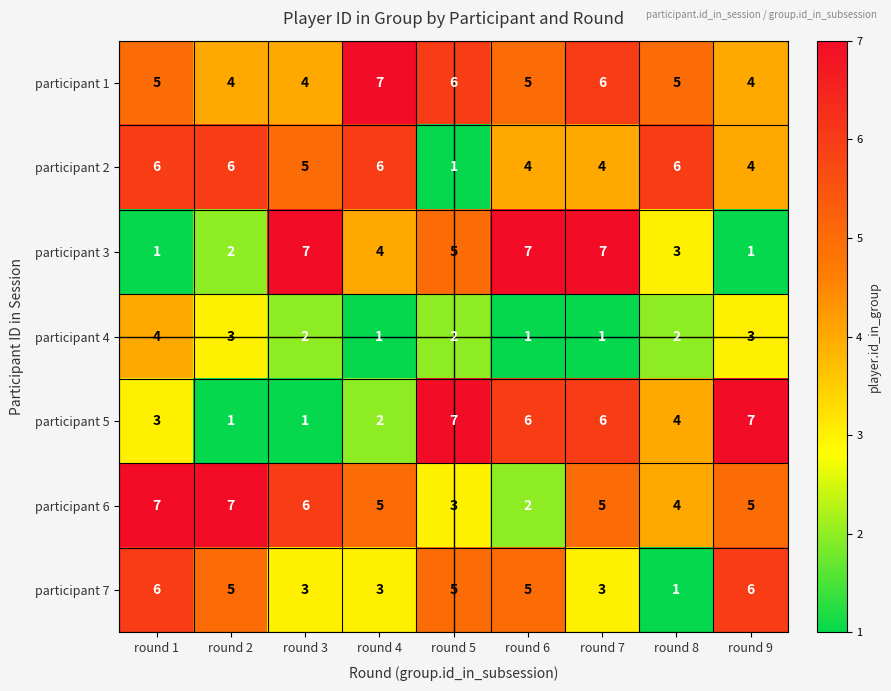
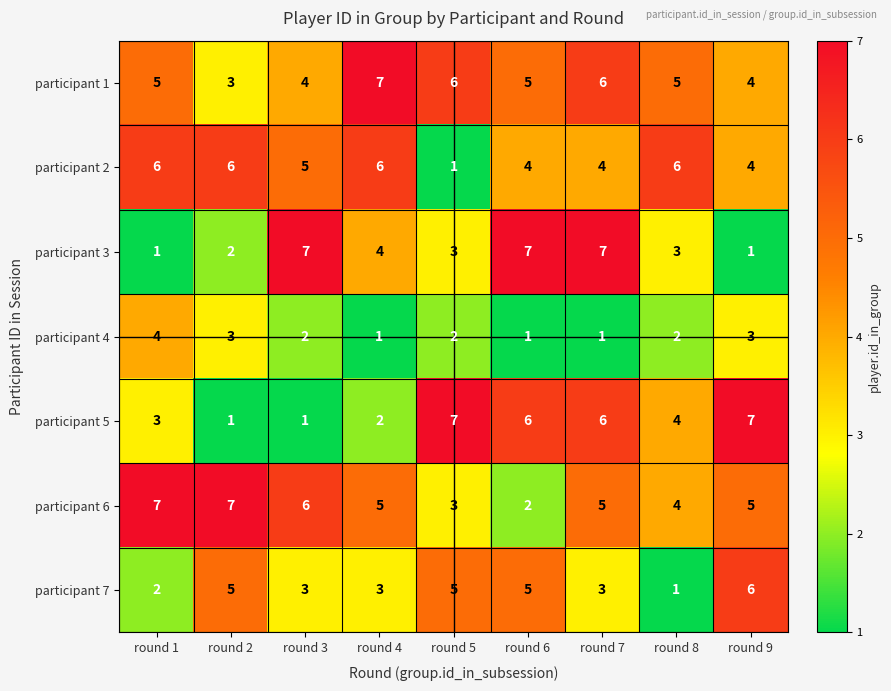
  {
    "participant 1": {
      "round 1": 5,
-     "round 2": 4,
+     "round 2": 3,
      "round 3": 4,
      "round 4": 7,
      "round 5": 6,
      "round 6": 5,
      "round 7": 6,
      "round 8": 5,
      "round 9": 4
    },
    "participant 2": {
      "round 1": 6,
      "round 2": 6,
      "round 3": 5,
      "round 4": 6,
      "round 5": 1,
      "round 6": 4,
      "round 7": 4,
      "round 8": 6,
      "round 9": 4
    },
    "participant 3": {
      "round 1": 1,
      "round 2": 2,
      "round 3": 7,
      "round 4": 4,
-     "round 5": 5,
+     "round 5": 3,
      "round 6": 7,
      "round 7": 7,
      "round 8": 3,
      "round 9": 1
    },
    "participant 4": {
      "round 1": 4,
      "round 2": 3,
      "round 3": 2,
      "round 4": 1,
      "round 5": 2,
      "round 6": 1,
      "round 7": 1,
      "round 8": 2,
      "round 9": 3
    },
    "participant 5": {
      "round 1": 3,
      "round 2": 1,
      "round 3": 1,
      "round 4": 2,
      "round 5": 7,
      "round 6": 6,
      "round 7": 6,
      "round 8": 4,
      "round 9": 7
    },
    "participant 6": {
      "round 1": 7,
      "round 2": 7,
      "round 3": 6,
      "round 4": 5,
      "round 5": 3,
      "round 6": 2,
      "round 7": 5,
      "round 8": 4,
      "round 9": 5
    },
    "participant 7": {
-     "round 1": 6,
+     "round 1": 2,
      "round 2": 5,
      "round 3": 3,
      "round 4": 3,
      "round 5": 5,
      "round 6": 5,
      "round 7": 3,
      "round 8": 1,
      "round 9": 6
    }
  }
